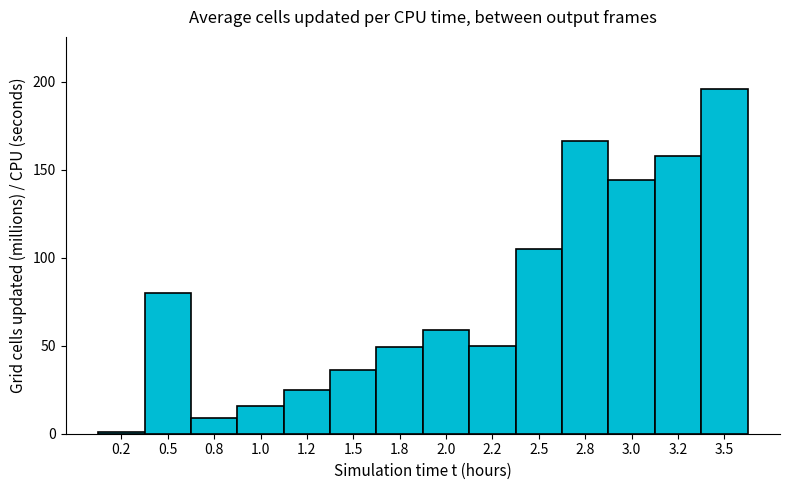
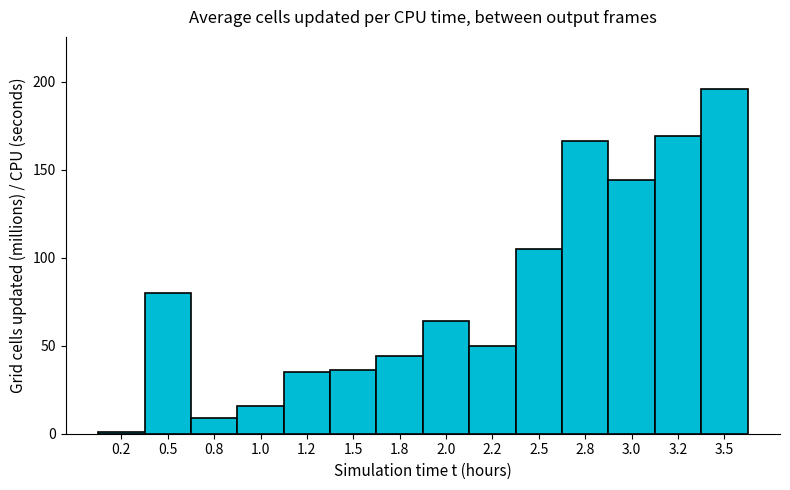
  {
    "0.5": 80,
    "0.8": 9,
    "1.0": 16,
-   "1.2": 25,
+   "1.2": 35,
    "1.5": 36,
-   "1.8": 49,
-   "2.0": 59,
+   "1.8": 44,
+   "2.0": 64,
    "2.2": 50,
    "2.5": 105,
    "2.8": 166,
    "3.0": 144,
-   "3.2": 158,
+   "3.2": 169,
    "3.5": 196
  }
